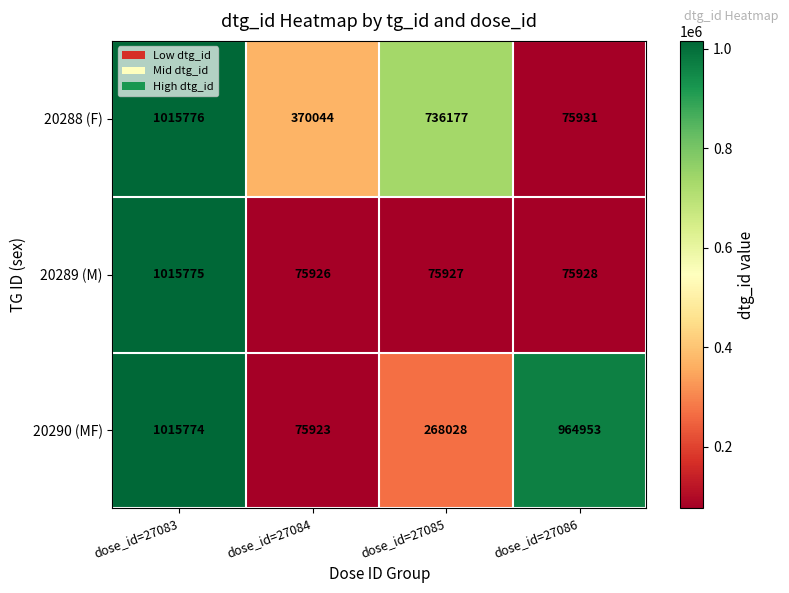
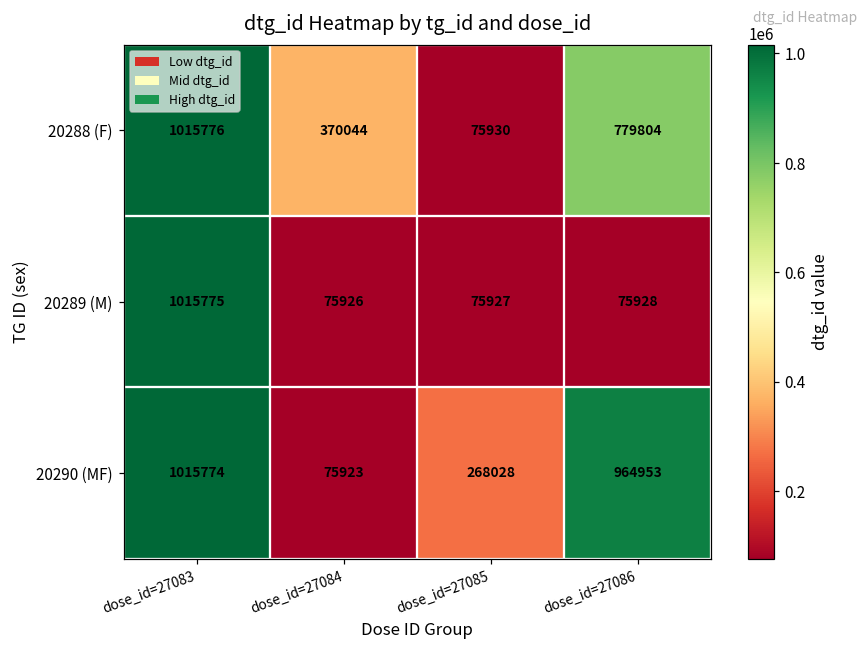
  {
    "20288 (F)": {
      "dose_id=27083": 1015776,
      "dose_id=27084": 370044,
-     "dose_id=27085": 736177,
-     "dose_id=27086": 75931
+     "dose_id=27085": 75930,
+     "dose_id=27086": 779804
    },
    "20289 (M)": {
      "dose_id=27083": 1015775,
      "dose_id=27084": 75926,
      "dose_id=27085": 75927,
      "dose_id=27086": 75928
    },
    "20290 (MF)": {
      "dose_id=27083": 1015774,
      "dose_id=27084": 75923,
      "dose_id=27085": 268028,
      "dose_id=27086": 964953
    }
  }
